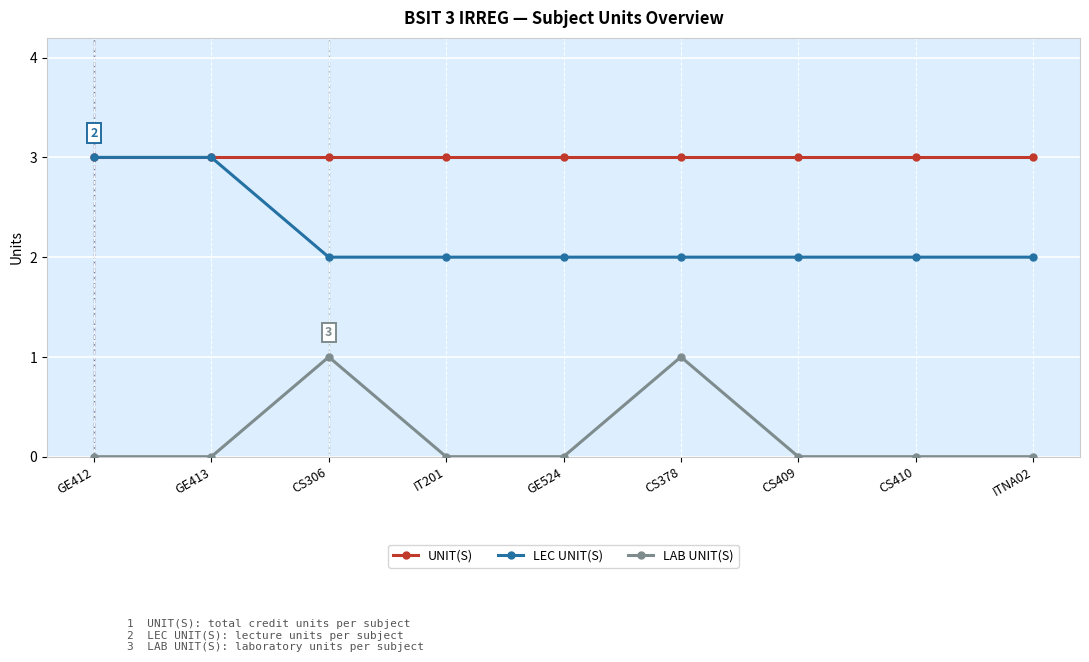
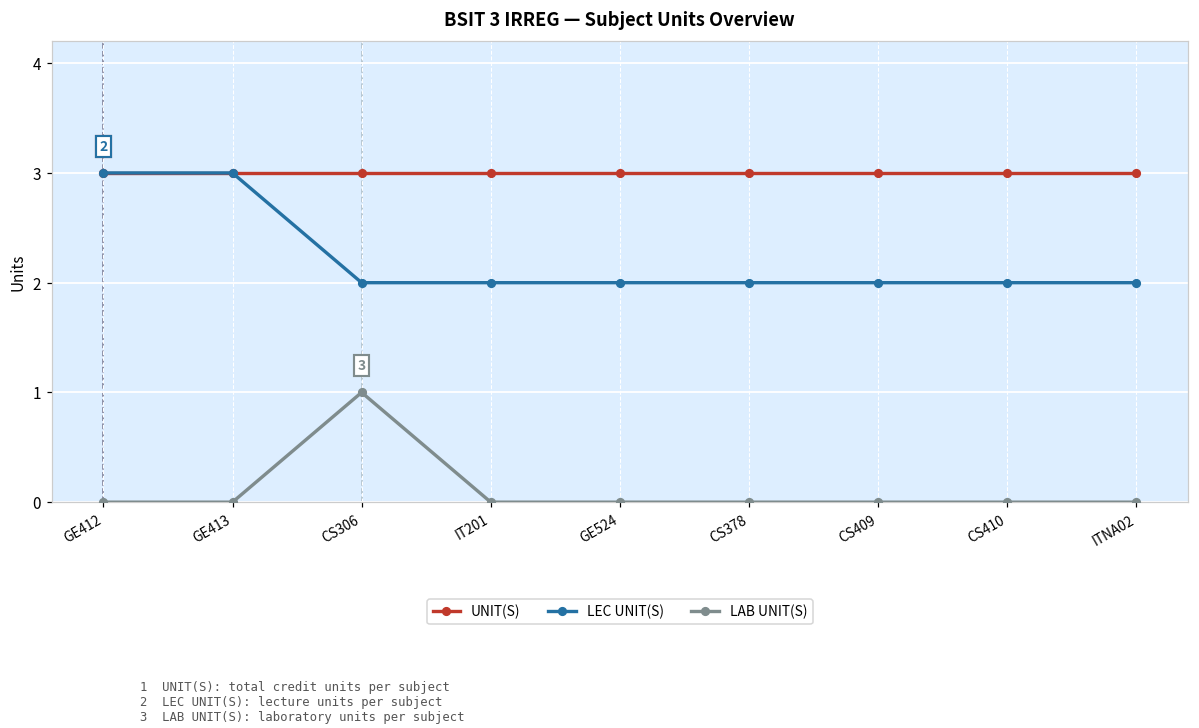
  {
    "UNIT(S)": {
      "CS306": 3,
      "IT201": 3,
      "GE524": 3,
      "CS378": 3,
      "CS409": 3,
      "CS410": 3,
      "ITNA02": 3
    },
    "LEC UNIT(S)": {
      "CS306": 2,
      "IT201": 2,
      "GE524": 2,
      "CS378": 2,
      "CS409": 2,
      "CS410": 2,
      "ITNA02": 2
    },
    "LAB UNIT(S)": {
      "GE412": 0,
      "GE413": 0,
      "IT201": 0,
      "GE524": 0,
-     "CS378": 1,
+     "CS378": 0,
      "CS409": 0,
      "CS410": 0,
      "ITNA02": 0
    }
  }
